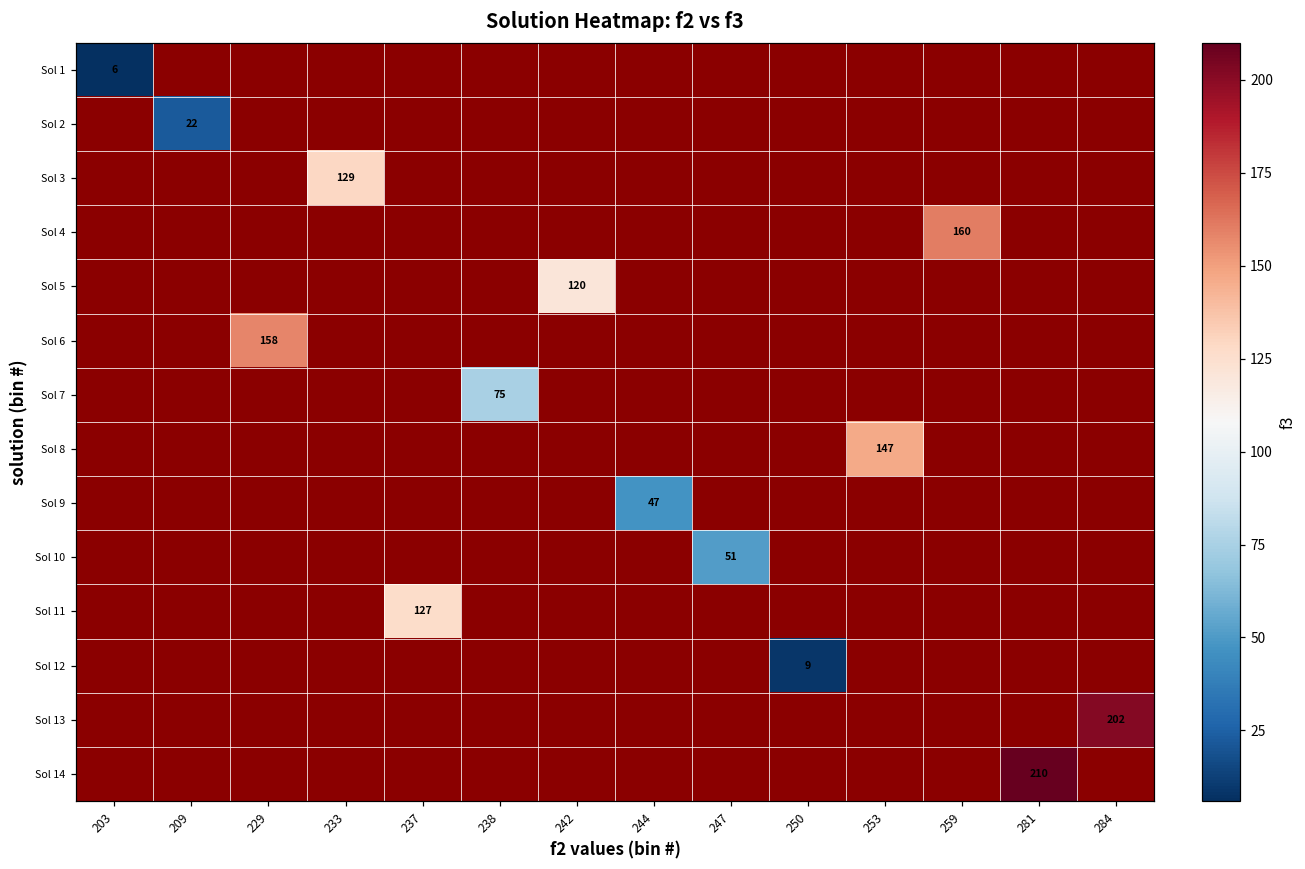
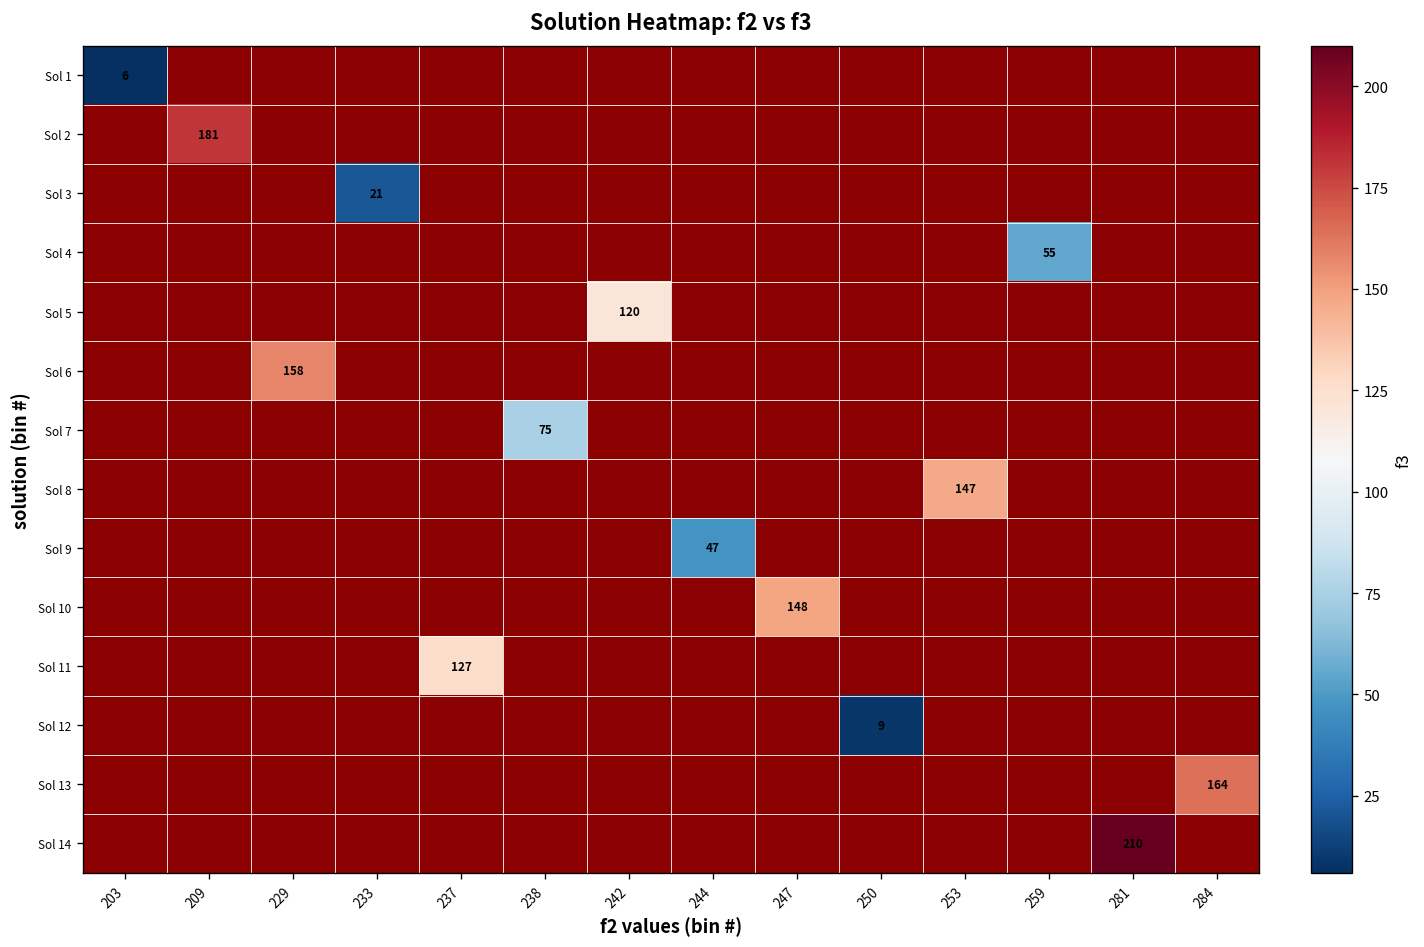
  {
    "Sol 1": {
      "203": 6
    },
    "Sol 2": {
-     "209": 22
+     "209": 181
    },
    "Sol 3": {
-     "233": 129
+     "233": 21
    },
    "Sol 4": {
-     "259": 160
+     "259": 55
    },
    "Sol 5": {
      "242": 120
    },
    "Sol 6": {
      "229": 158
    },
    "Sol 7": {
      "238": 75
    },
    "Sol 8": {
      "253": 147
    },
    "Sol 9": {
      "244": 47
    },
    "Sol 10": {
-     "247": 51
+     "247": 148
    },
    "Sol 11": {
      "237": 127
    },
    "Sol 12": {
      "250": 9
    },
    "Sol 13": {
-     "284": 202
+     "284": 164
    },
    "Sol 14": {
      "281": 210
    }
  }
